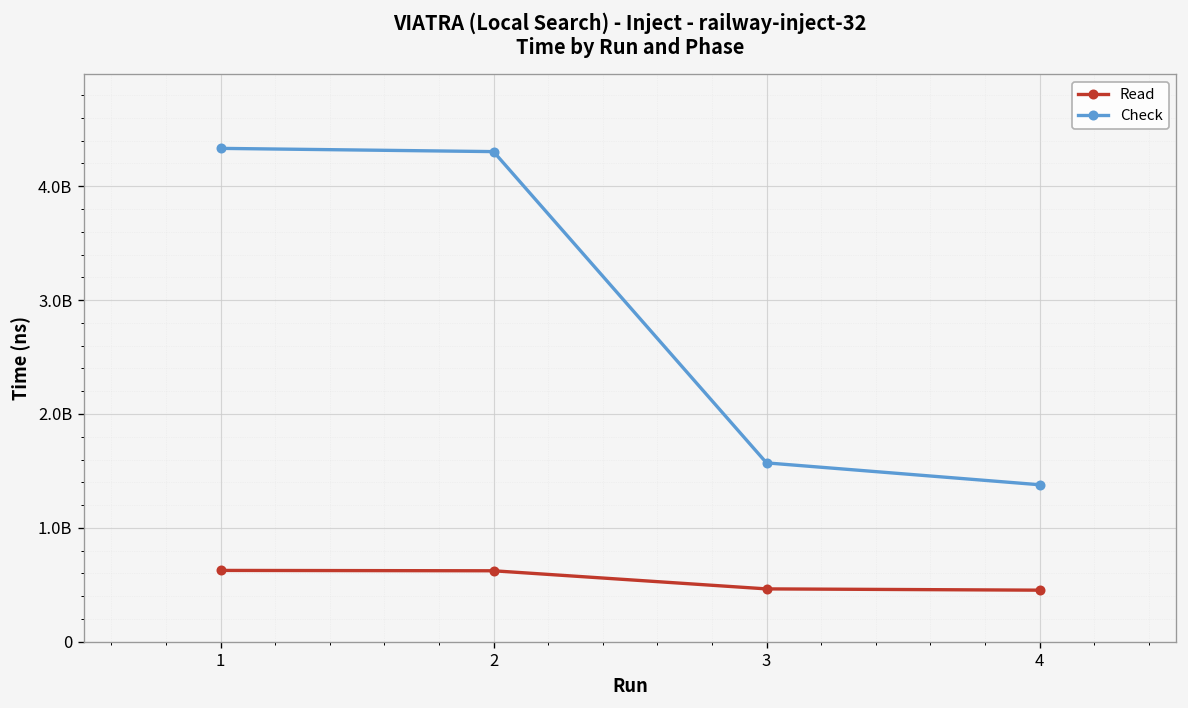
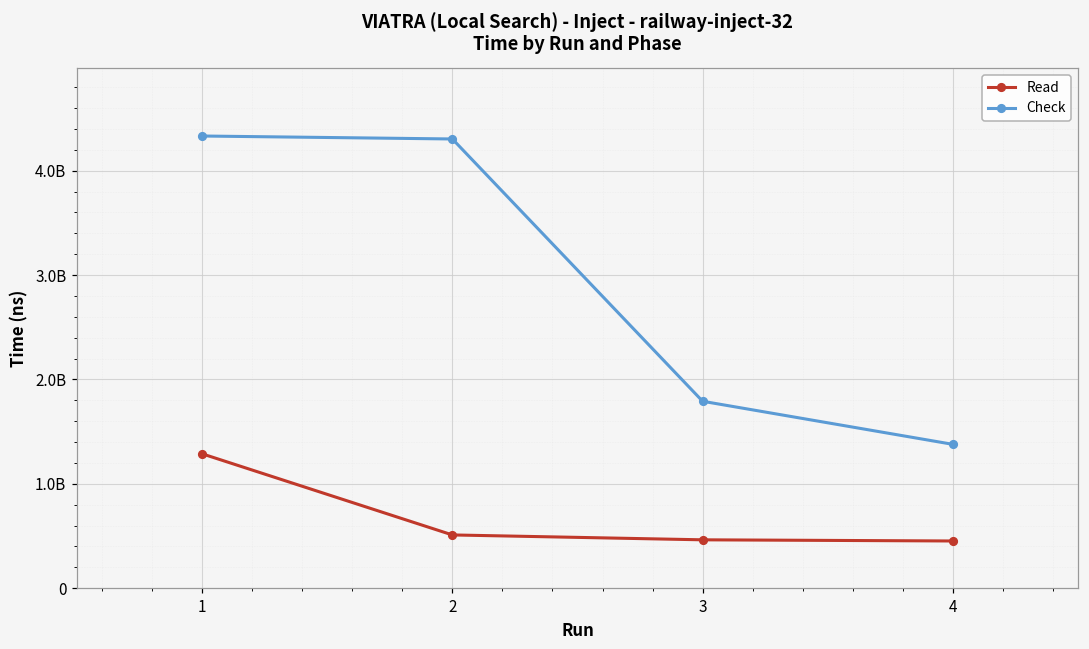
  {
    "Read": {
-     "1": 600000000,
-     "2": 600000000,
+     "1": 1300000000,
+     "2": 500000000,
      "3": 500000000,
      "4": 500000000
    },
    "Check": {
      "1": 4300000000,
      "2": 4300000000,
-     "3": 1600000000,
+     "3": 1800000000,
      "4": 1400000000
    }
  }
